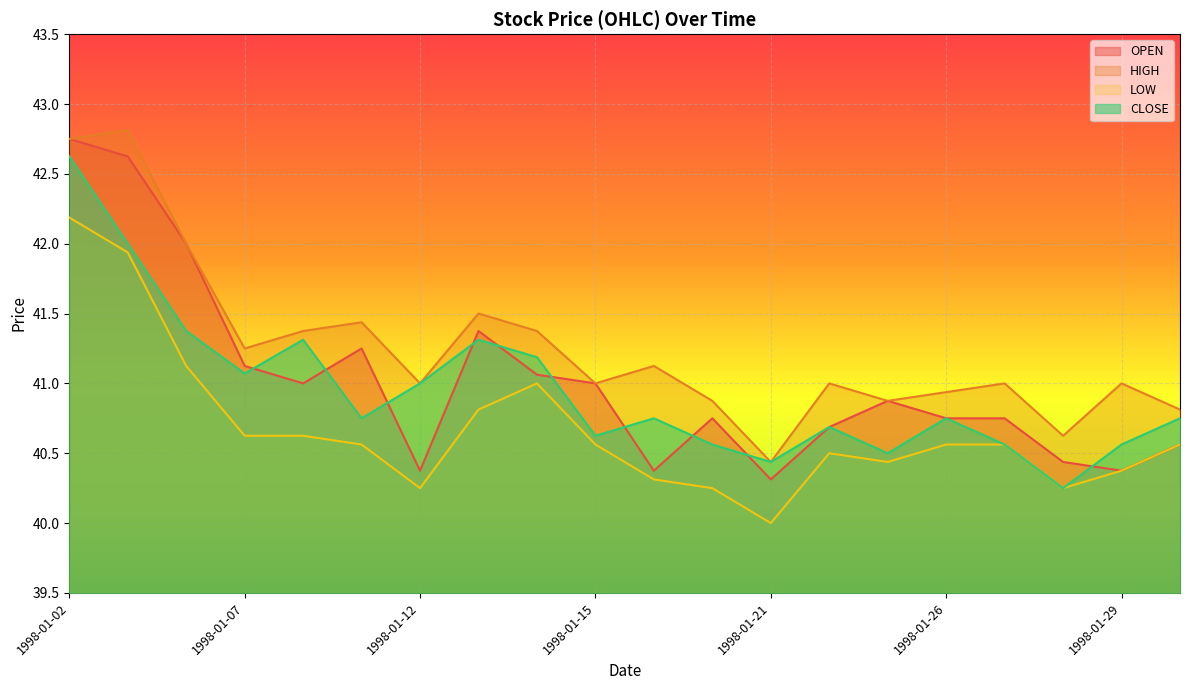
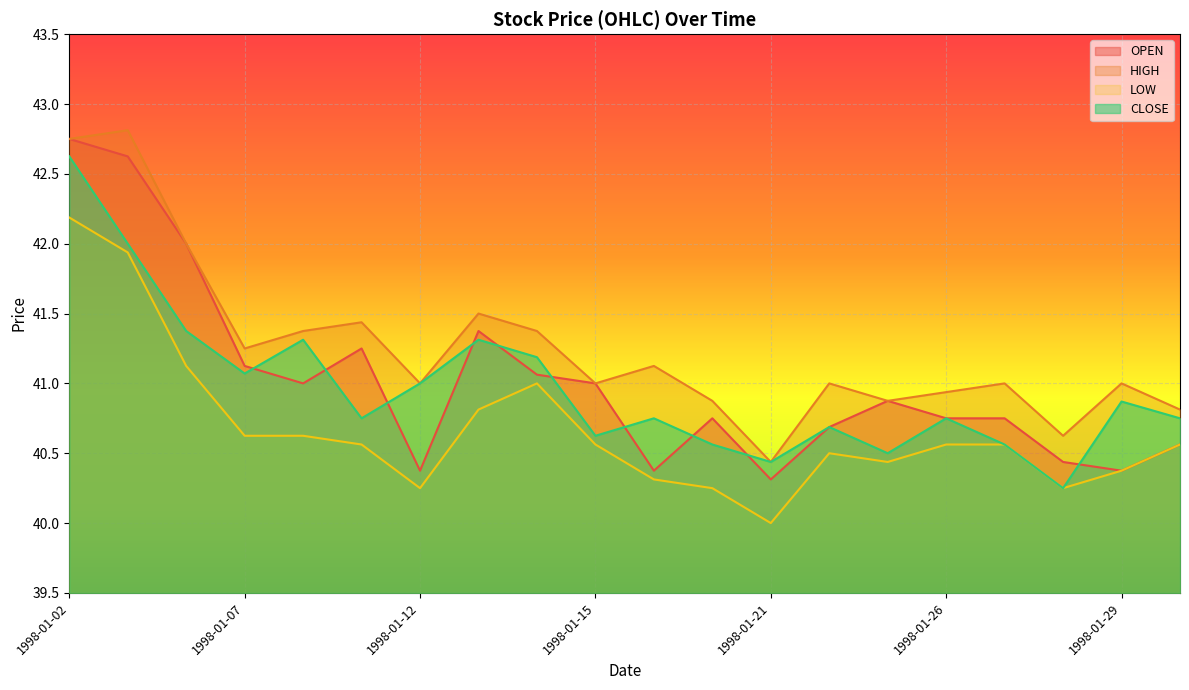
  {
    "CLOSE": {
      "1998-01-02": 42.63,
      "1998-01-07": 41.07,
      "1998-01-15": 40.63,
-     "1998-01-29": 40.56
+     "1998-01-29": 40.87
    }
  }
